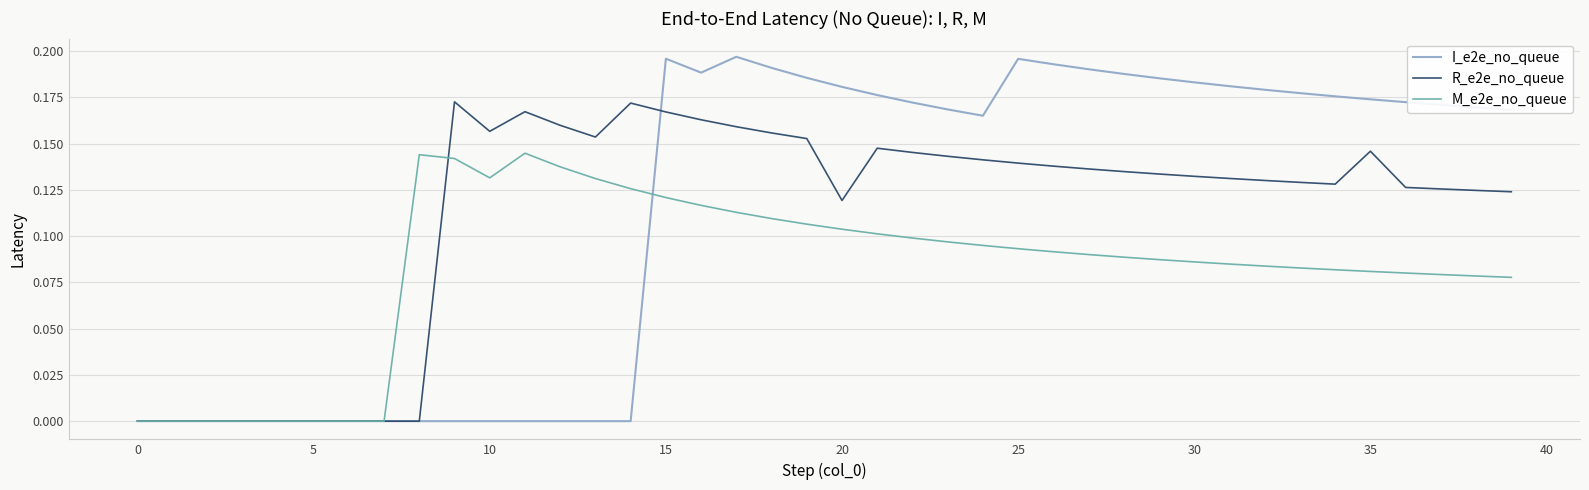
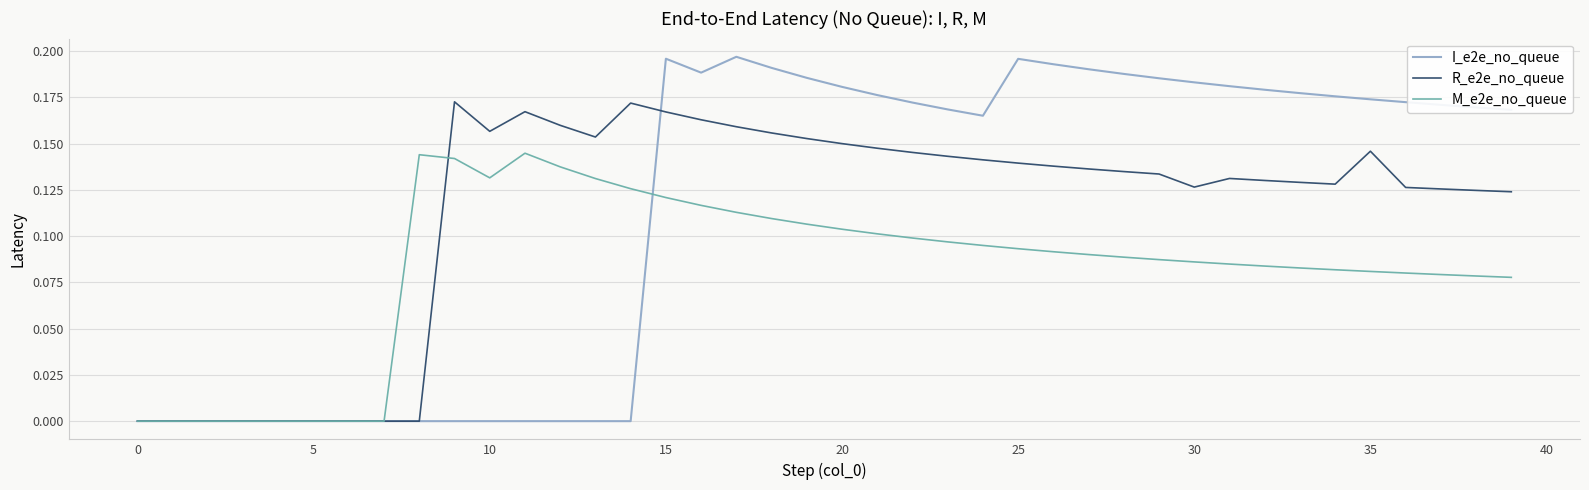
  {
    "R_e2e_no_queue": {
      "10": 0.157,
      "15": 0.167,
-     "20": 0.119,
+     "20": 0.150,
      "25": 0.139,
-     "30": 0.132,
+     "30": 0.127,
      "35": 0.146
    }
  }
